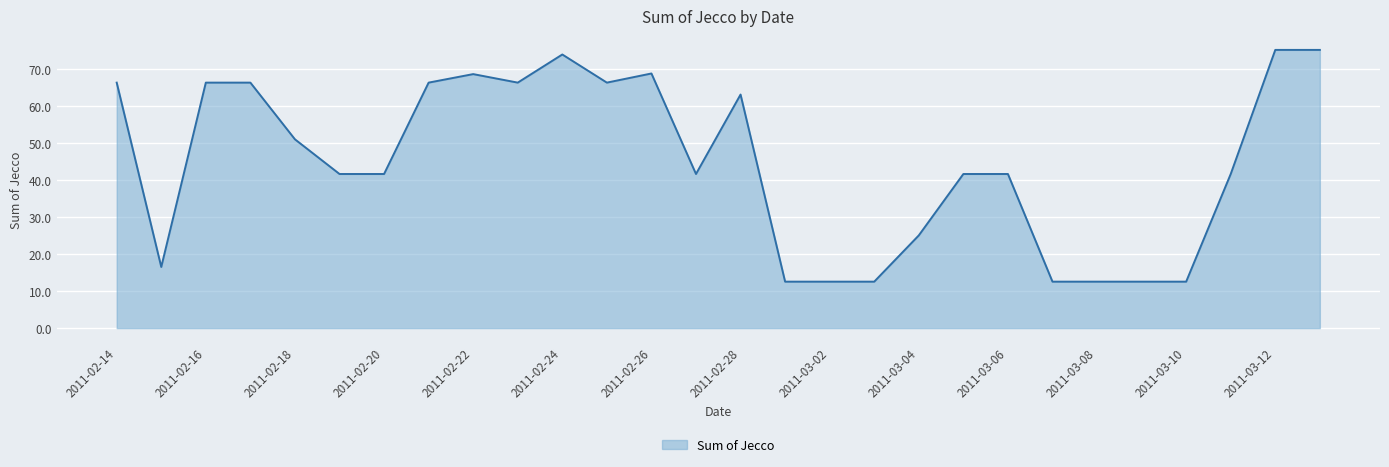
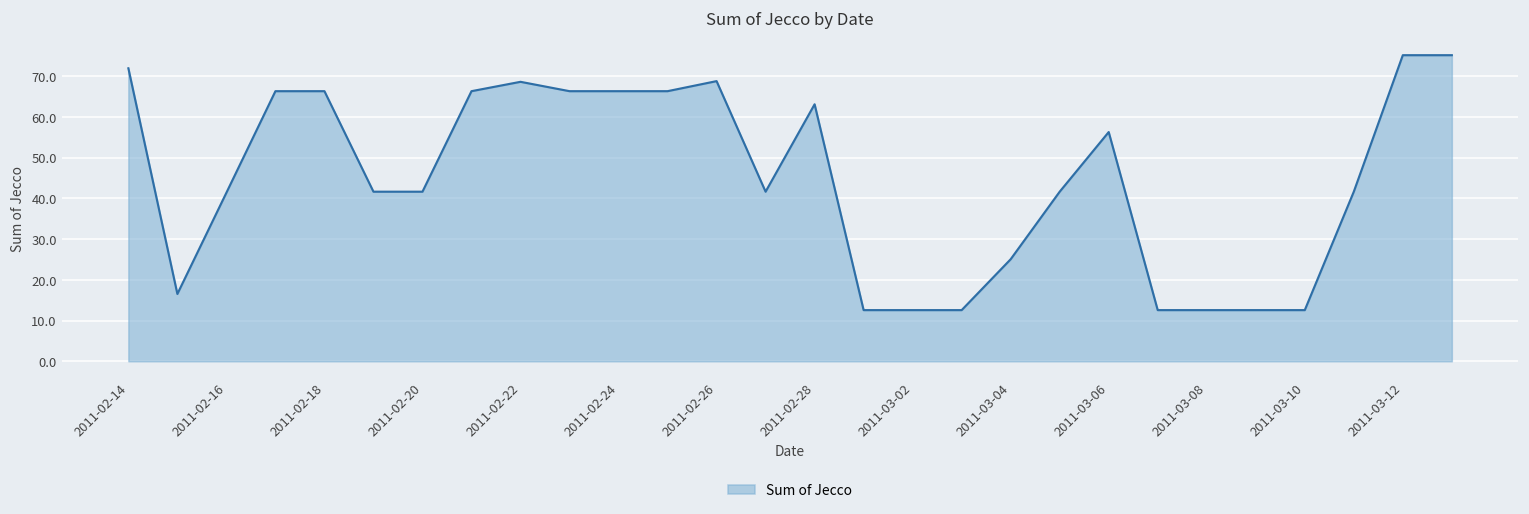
  {
-   "2011-02-14": 66,
-   "2011-02-16": 66,
-   "2011-02-18": 51,
+   "2011-02-14": 72,
+   "2011-02-16": 41,
+   "2011-02-18": 66,
    "2011-02-20": 42,
    "2011-02-22": 69,
-   "2011-02-24": 74,
+   "2011-02-24": 66,
    "2011-02-26": 69,
    "2011-02-28": 63,
    "2011-03-02": 13,
    "2011-03-04": 25,
-   "2011-03-06": 42,
+   "2011-03-06": 56,
    "2011-03-08": 13,
    "2011-03-10": 13,
    "2011-03-12": 75
  }
